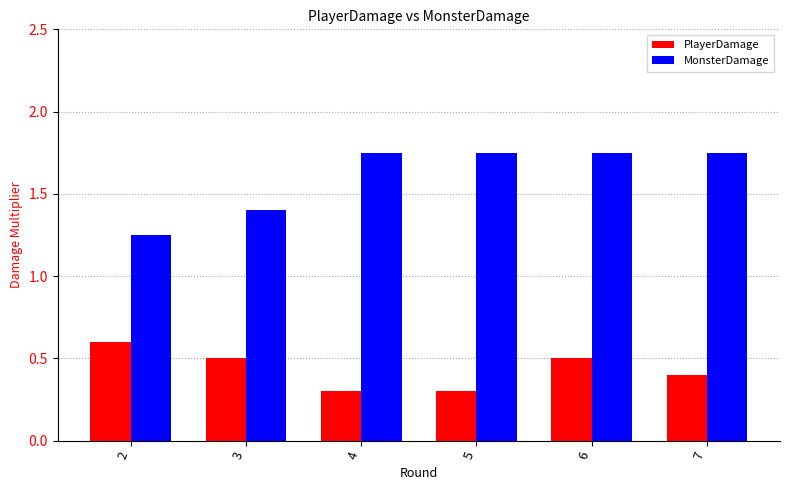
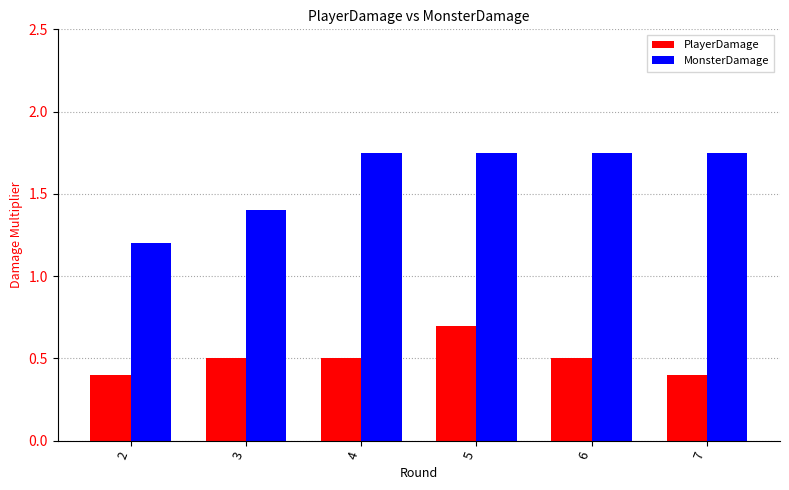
  {
    "PlayerDamage": {
-     "2": 0.6,
+     "2": 0.4,
      "3": 0.5,
-     "4": 0.3,
-     "5": 0.3,
+     "4": 0.5,
+     "5": 0.7,
      "6": 0.5,
      "7": 0.4
    },
    "MonsterDamage": {
-     "2": 1.25,
+     "2": 1.20,
      "3": 1.40,
      "4": 1.75,
      "5": 1.75,
      "6": 1.75,
      "7": 1.75
    }
  }
